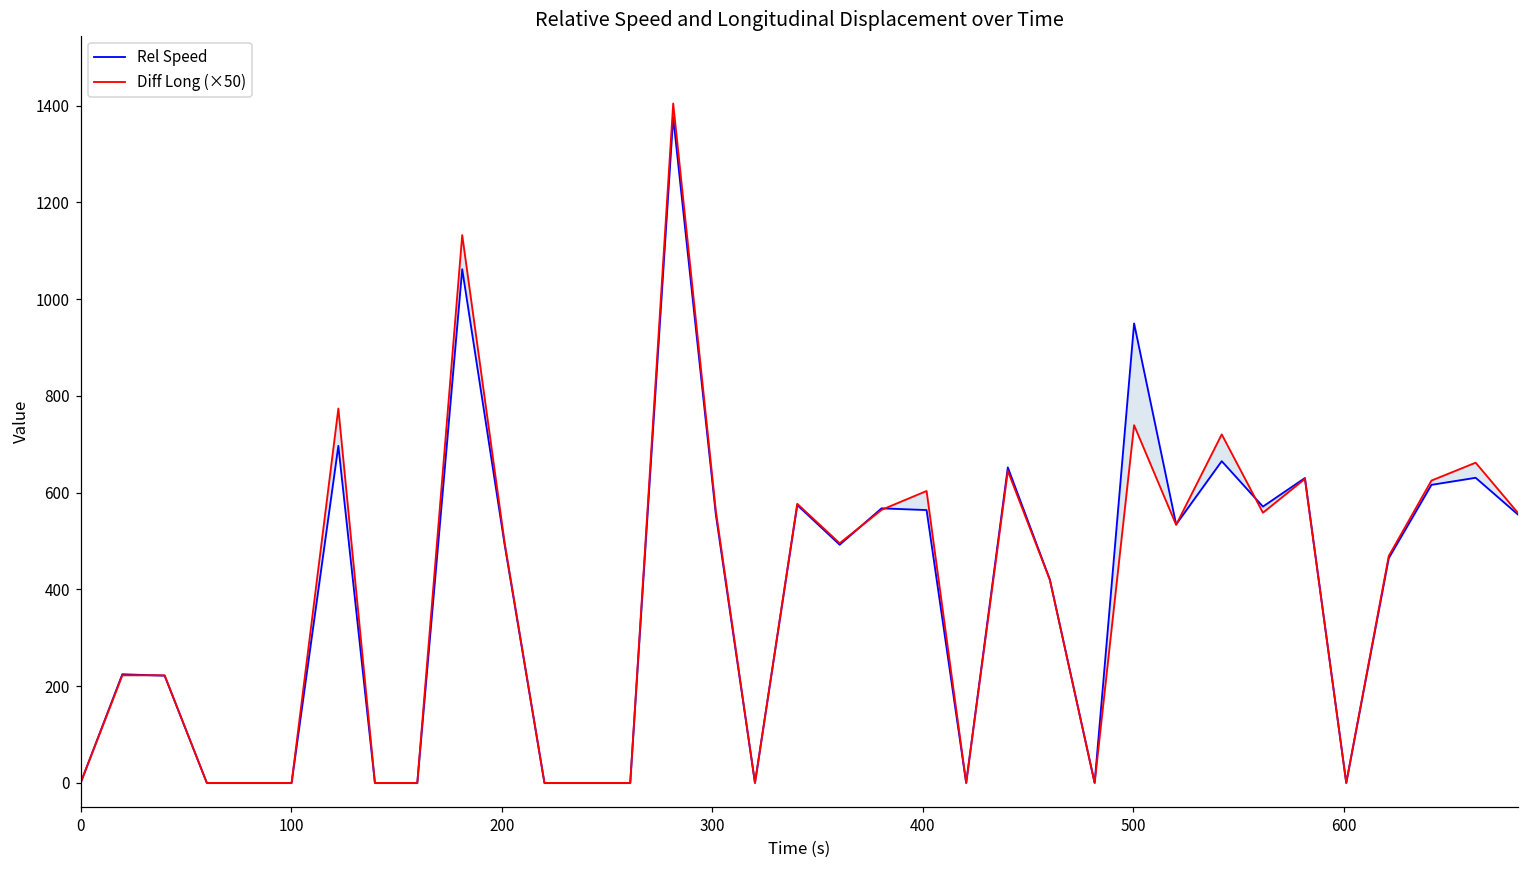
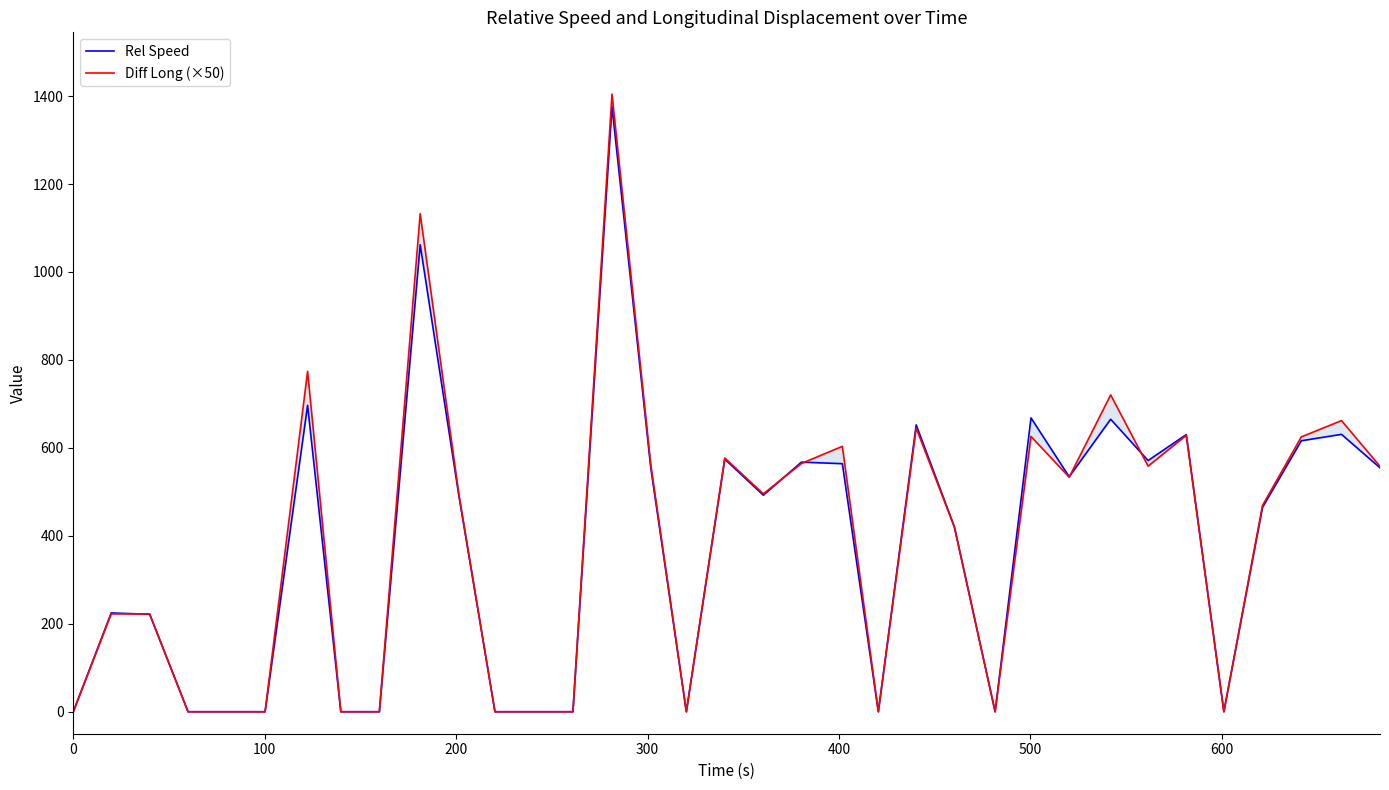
  {
    "Rel Speed": {
-     "500": 950
+     "500": 670
    },
    "Diff Long (×50)": {
-     "500": 740
+     "500": 630
    }
  }
